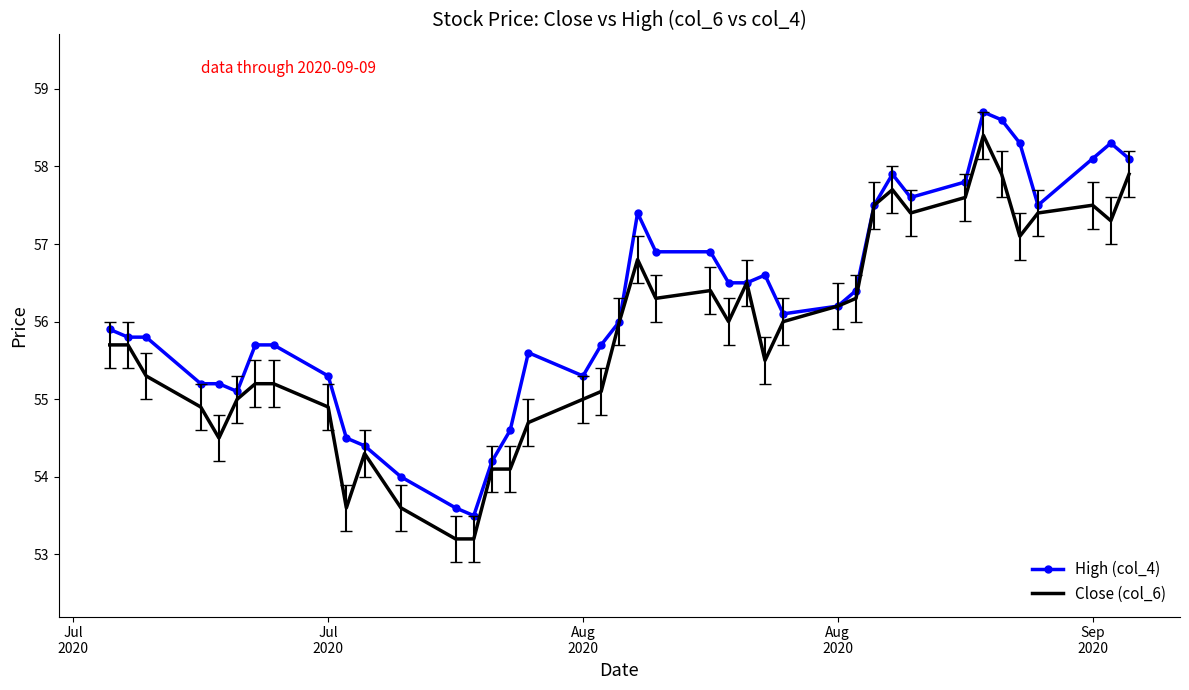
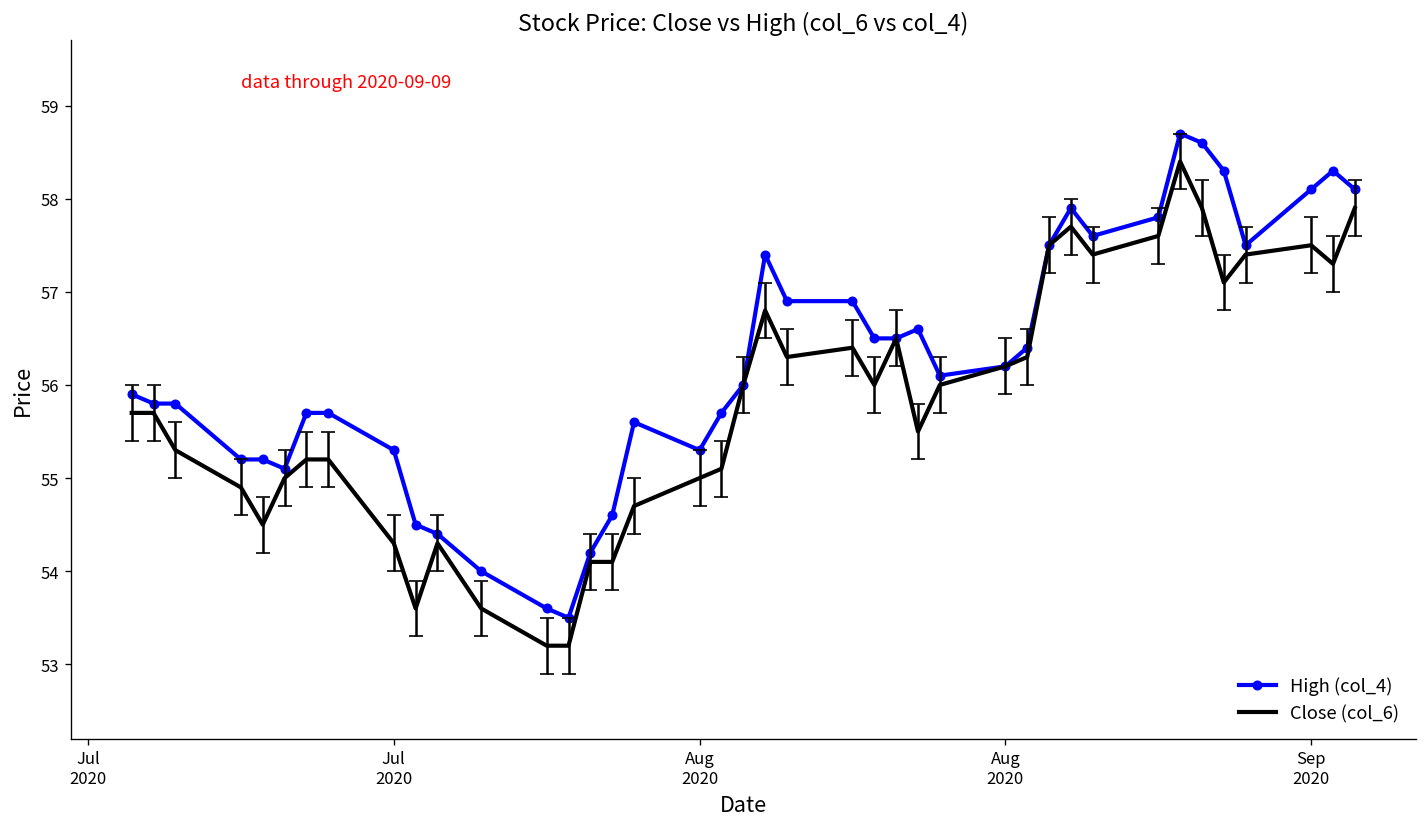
  {
    "High (col_4)": {
      "Jul 2020": 55.3,
      "Sep 2020": 58.1
    },
    "Close (col_6)": {
-     "Jul 2020": 54.9,
+     "Jul 2020": 54.3,
      "Sep 2020": 57.5
    }
  }
